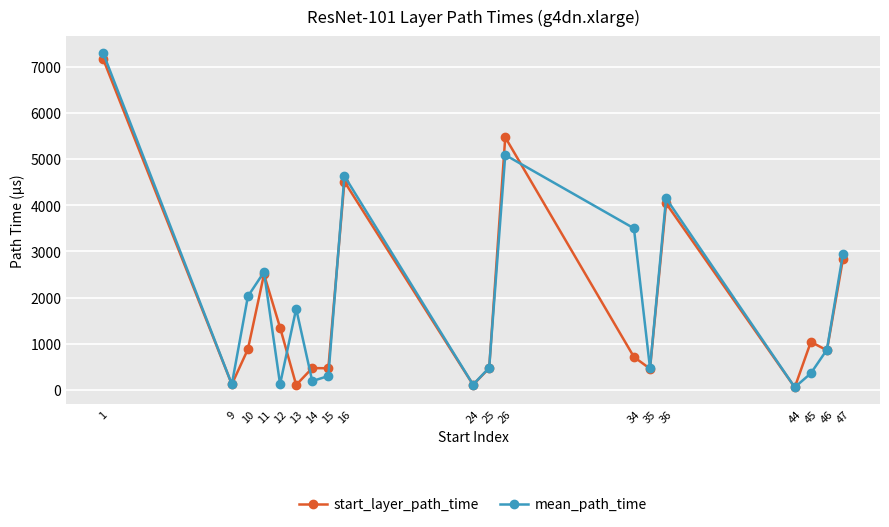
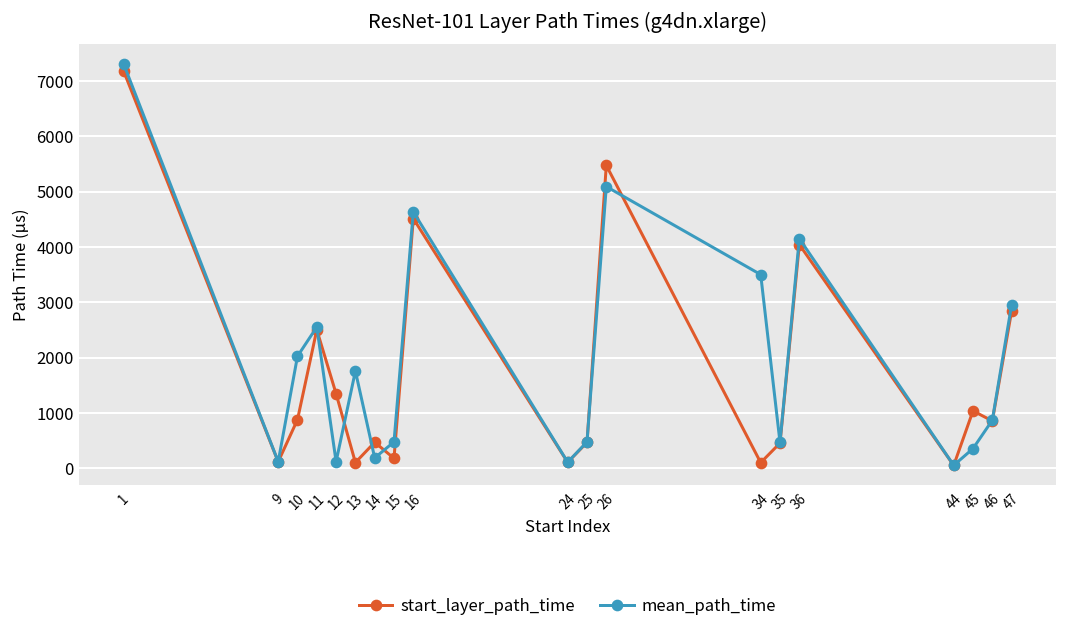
  {
    "start_layer_path_time": {
      "1": 7200,
      "10": 900,
      "12": 1300,
      "13": 100,
      "14": 500,
-     "15": 500,
+     "15": 200,
      "16": 4500,
      "26": 5500,
-     "34": 700,
+     "34": 100,
      "36": 4000,
      "45": 1000,
      "47": 2800
    },
    "mean_path_time": {
      "1": 7300,
      "10": 2000,
      "12": 100,
      "13": 1800,
      "14": 200,
-     "15": 300,
+     "15": 500,
      "16": 4600,
      "26": 5100,
      "34": 3500,
      "36": 4200,
      "45": 400,
      "47": 3000
    }
  }
